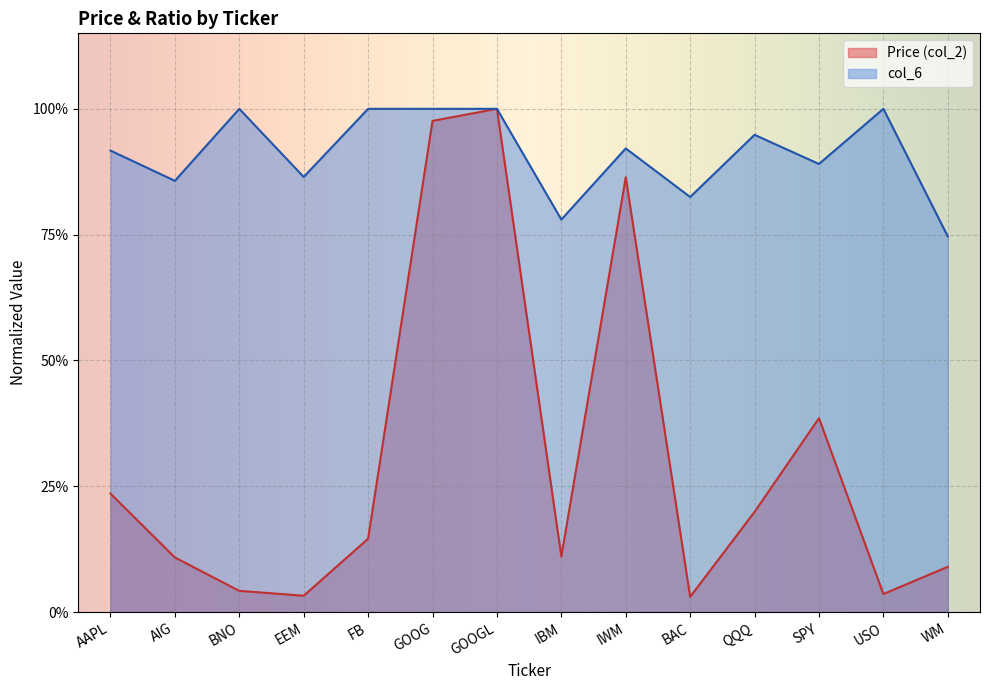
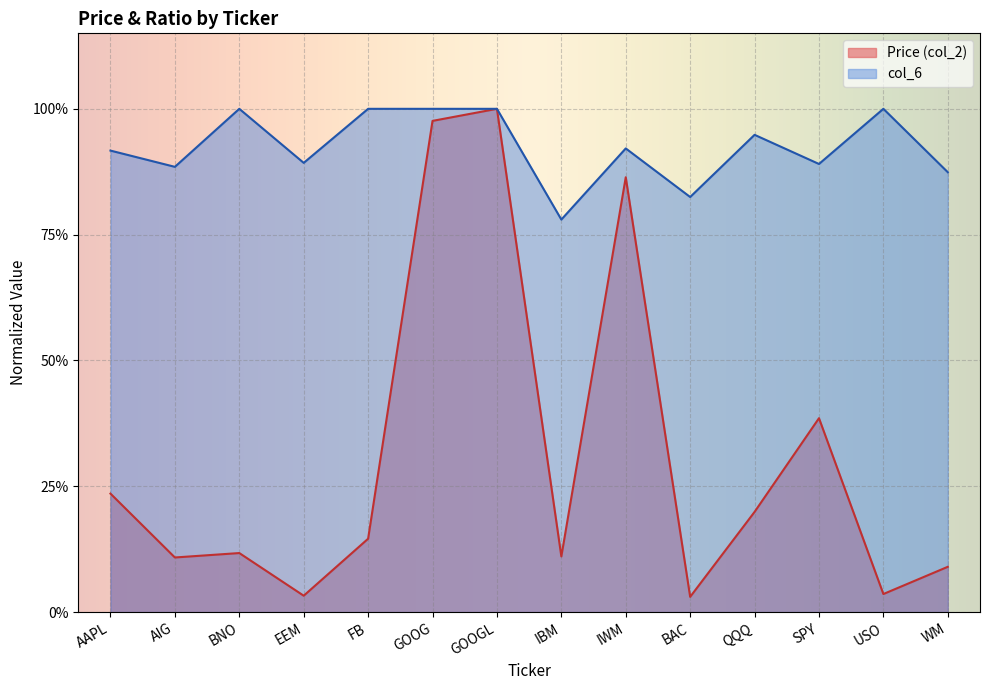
  {
    "Price (col_2)": {
      "AAPL": "24%",
      "AIG": "11%",
-     "BNO": "4%",
+     "BNO": "12%",
      "EEM": "3%",
      "FB": "15%",
      "GOOG": "98%",
      "IBM": "11%",
      "IWM": "86%",
      "BAC": "3%",
      "QQQ": "20%",
      "SPY": "39%",
      "USO": "4%",
      "WM": "9%"
    },
    "col_6": {
      "AAPL": "92%",
-     "AIG": "86%",
+     "AIG": "88%",
      "BNO": "100%",
-     "EEM": "86%",
+     "EEM": "89%",
      "FB": "100%",
      "GOOG": "100%",
      "IBM": "78%",
      "IWM": "92%",
      "BAC": "82%",
      "QQQ": "95%",
      "SPY": "89%",
      "USO": "100%",
-     "WM": "75%"
+     "WM": "87%"
    }
  }
